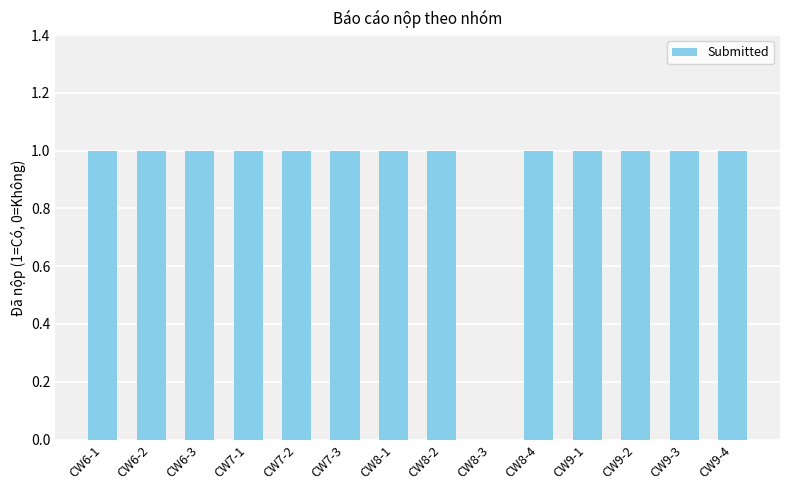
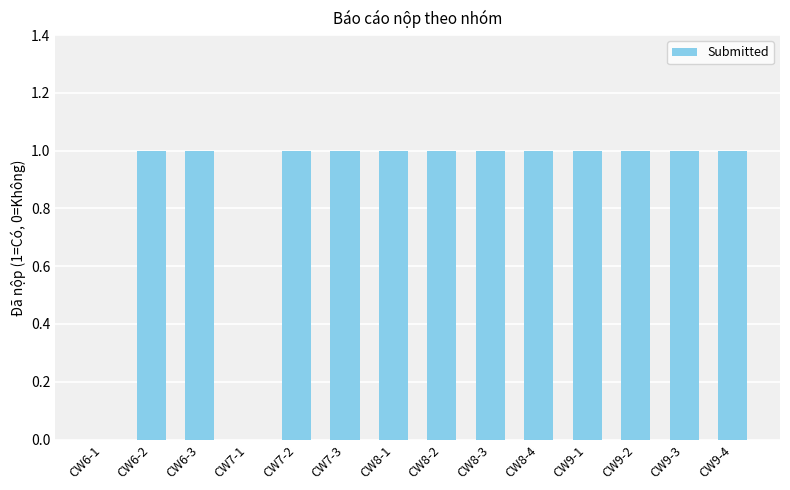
  {
-   "CW6-1": 1,
+   "CW6-1": 0,
    "CW6-2": 1,
    "CW6-3": 1,
-   "CW7-1": 1,
+   "CW7-1": 0,
    "CW7-2": 1,
    "CW7-3": 1,
    "CW8-1": 1,
    "CW8-2": 1,
-   "CW8-3": 0,
+   "CW8-3": 1,
    "CW8-4": 1,
    "CW9-1": 1,
    "CW9-2": 1,
    "CW9-3": 1,
    "CW9-4": 1
  }
